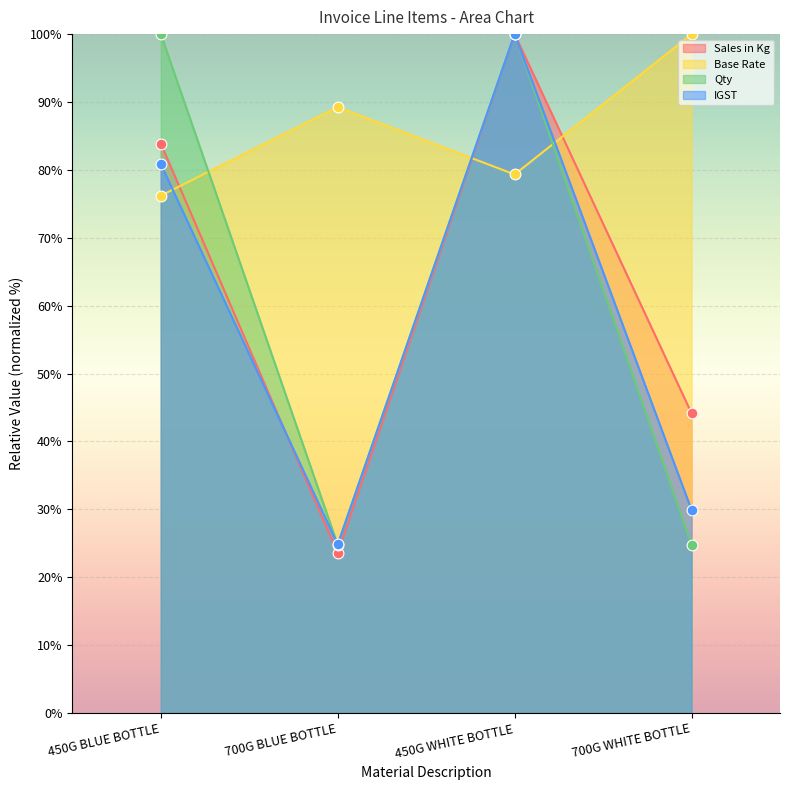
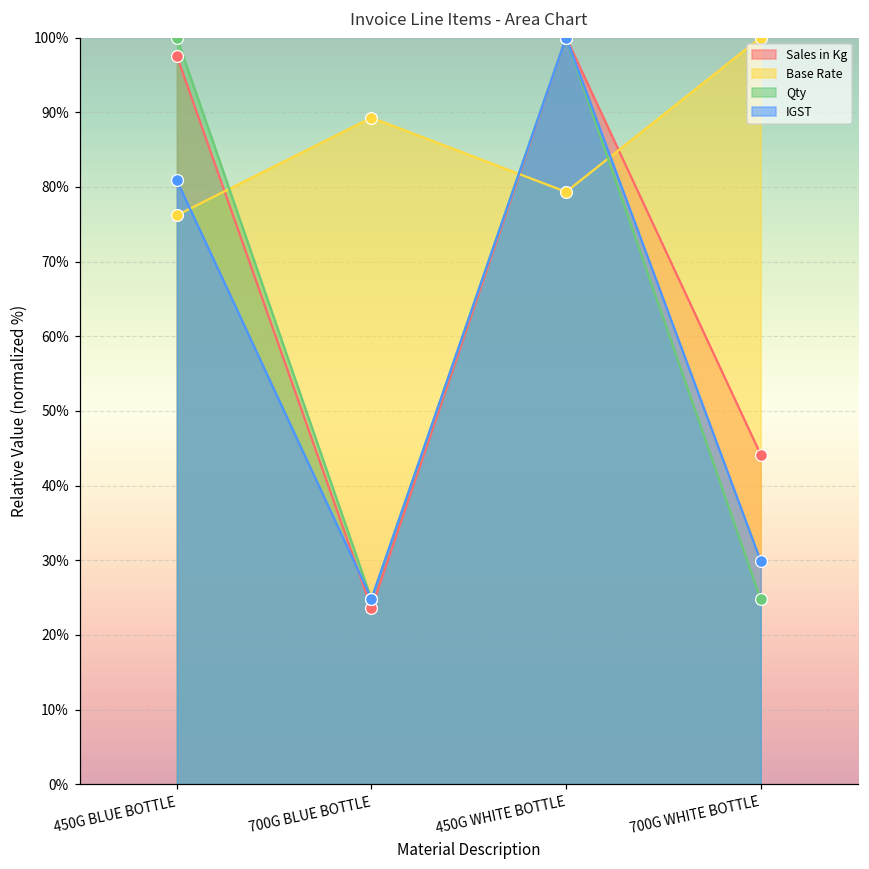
  {
    "Sales in Kg": {
-     "450G BLUE BOTTLE": "84%",
+     "450G BLUE BOTTLE": "98%",
      "700G BLUE BOTTLE": "24%",
      "700G WHITE BOTTLE": "44%"
    },
    "Base Rate": {
      "450G BLUE BOTTLE": "76%",
      "700G BLUE BOTTLE": "89%",
      "450G WHITE BOTTLE": "79%",
      "700G WHITE BOTTLE": "100%"
    },
    "Qty": {
      "450G BLUE BOTTLE": "100%",
      "700G WHITE BOTTLE": "25%"
    },
    "IGST": {
      "450G BLUE BOTTLE": "81%",
      "700G WHITE BOTTLE": "30%"
    }
  }
